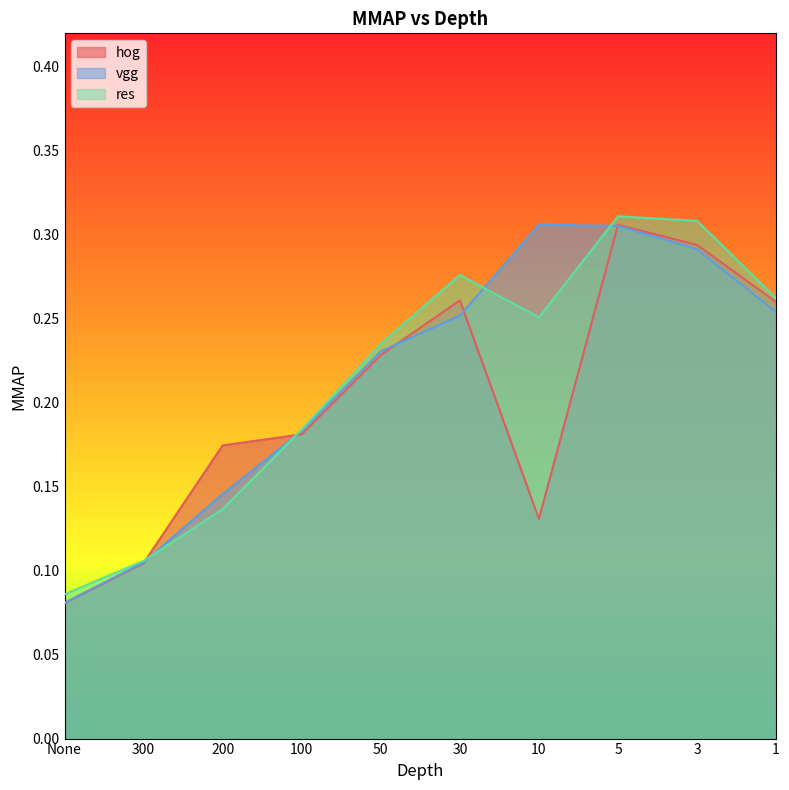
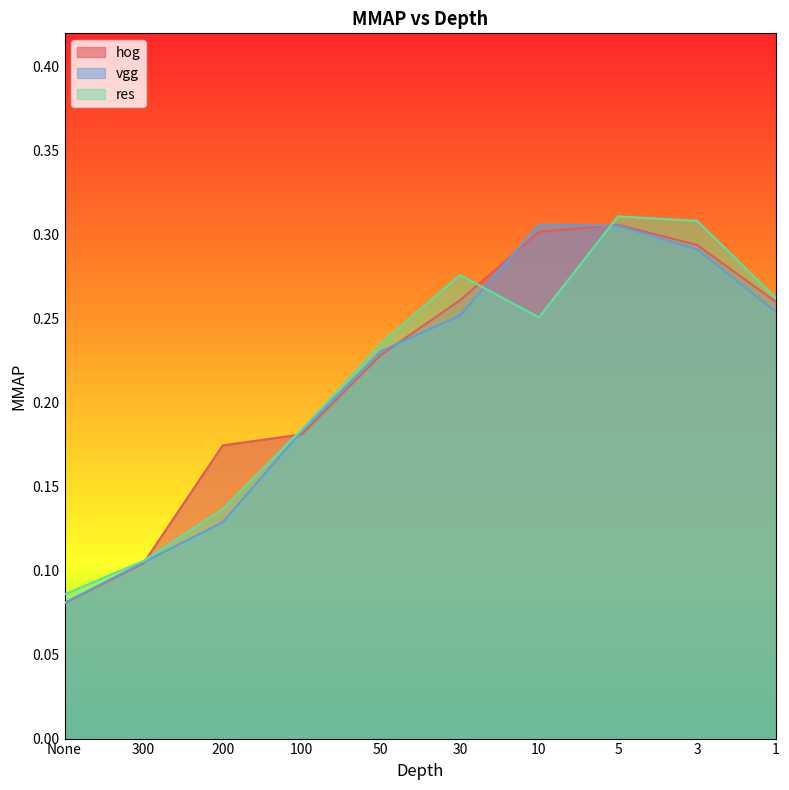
  {
    "hog": {
      "200": 0.175,
      "100": 0.181,
      "50": 0.228,
      "30": 0.261,
-     "10": 0.131,
+     "10": 0.302,
      "3": 0.294,
      "1": 0.260
    },
    "vgg": {
-     "200": 0.146,
+     "200": 0.129,
      "50": 0.231,
      "30": 0.252,
      "10": 0.306,
      "3": 0.291,
      "1": 0.254
    },
    "res": {
      "None": 0.086,
      "200": 0.137,
      "50": 0.235,
      "30": 0.276,
      "10": 0.251,
      "5": 0.311,
      "3": 0.308,
      "1": 0.262
    }
  }
